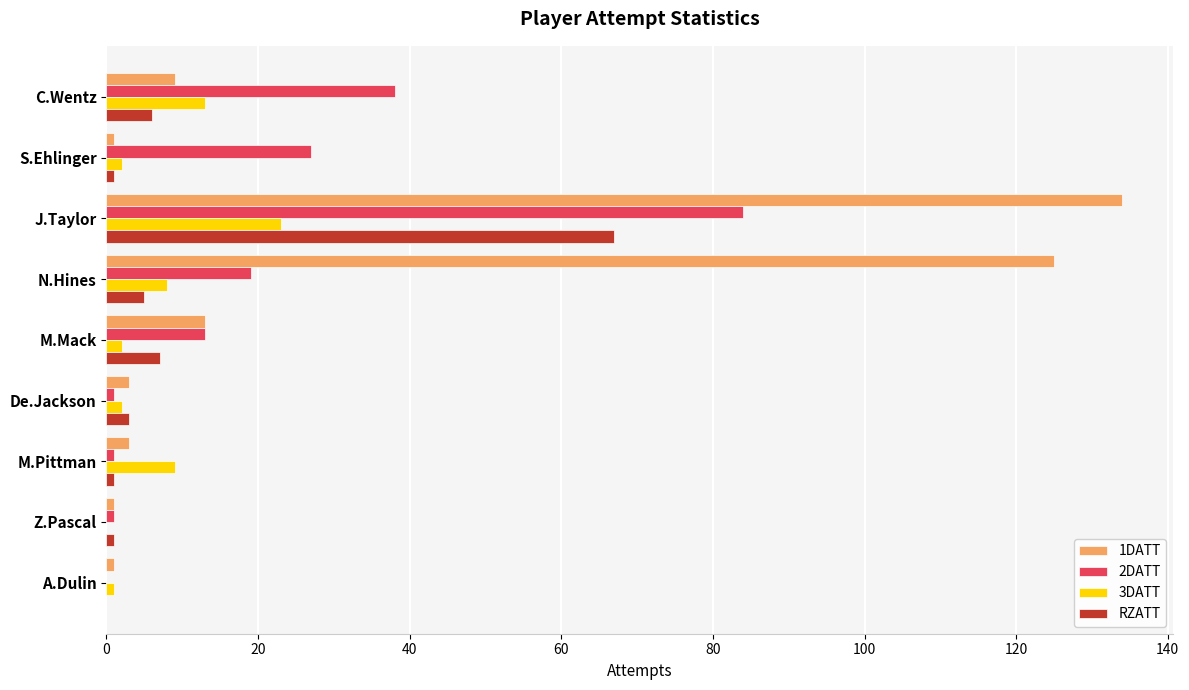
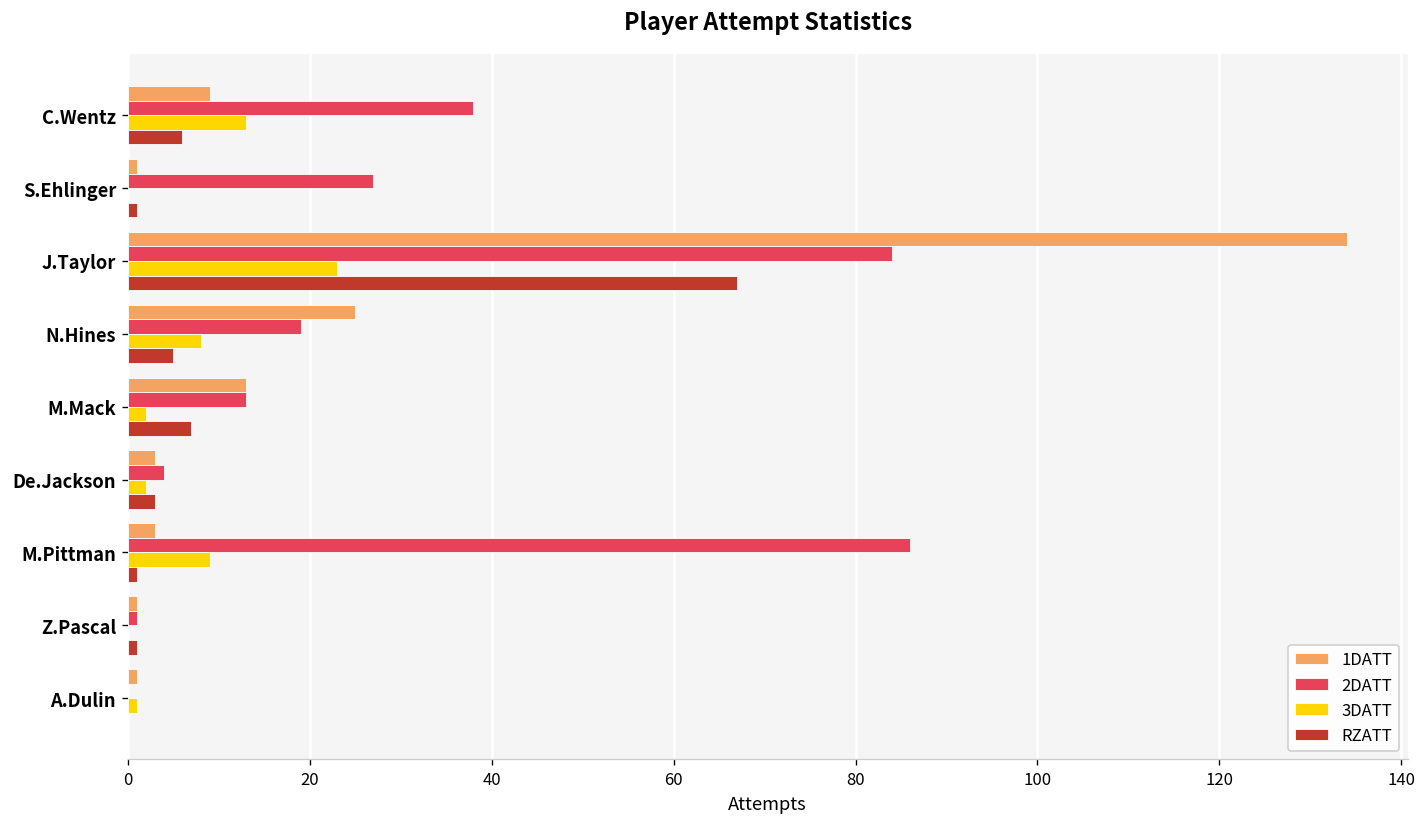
  {
    "1DATT": {
      "C.Wentz": 9,
      "S.Ehlinger": 1,
      "J.Taylor": 134,
-     "N.Hines": 125,
+     "N.Hines": 25,
      "M.Mack": 13,
      "De.Jackson": 3,
      "M.Pittman": 3,
      "Z.Pascal": 1,
      "A.Dulin": 1
    },
    "2DATT": {
      "C.Wentz": 38,
      "S.Ehlinger": 27,
      "J.Taylor": 84,
      "N.Hines": 19,
      "M.Mack": 13,
-     "De.Jackson": 1,
-     "M.Pittman": 1,
+     "De.Jackson": 4,
+     "M.Pittman": 86,
      "Z.Pascal": 1,
      "A.Dulin": 0
    },
    "3DATT": {
      "C.Wentz": 13,
-     "S.Ehlinger": 2,
+     "S.Ehlinger": 0,
      "J.Taylor": 23,
      "N.Hines": 8,
      "M.Mack": 2,
      "De.Jackson": 2,
      "M.Pittman": 9,
      "Z.Pascal": 0,
      "A.Dulin": 1
    },
    "RZATT": {
      "C.Wentz": 6,
      "S.Ehlinger": 1,
      "J.Taylor": 67,
      "N.Hines": 5,
      "M.Mack": 7,
      "De.Jackson": 3,
      "M.Pittman": 1,
      "Z.Pascal": 1,
      "A.Dulin": 0
    }
  }
